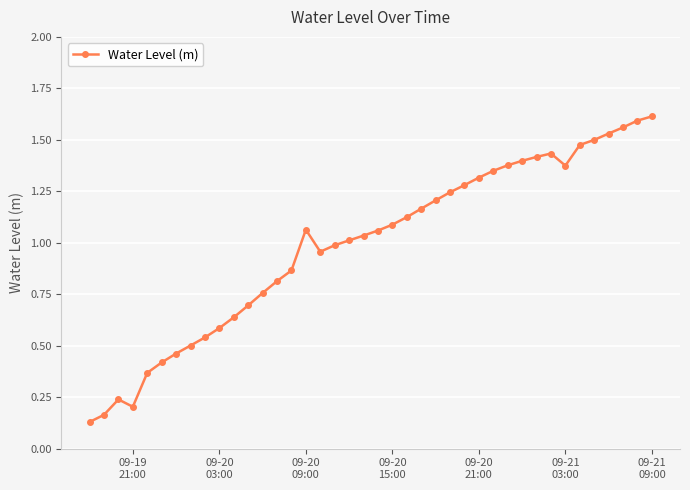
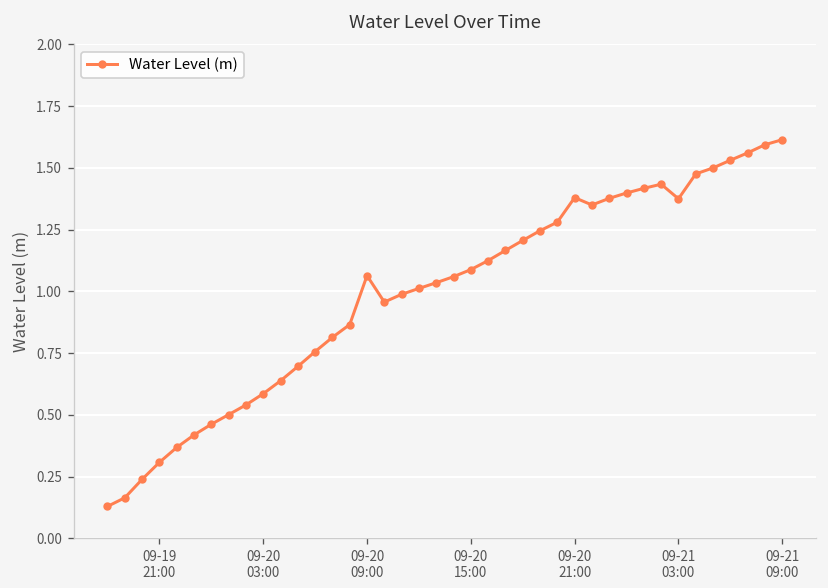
  {
-   "09-19 21:00": 0.20,
+   "09-19 21:00": 0.31,
    "09-20 03:00": 0.59,
    "09-20 09:00": 1.06,
    "09-20 15:00": 1.09,
-   "09-20 21:00": 1.32,
+   "09-20 21:00": 1.38,
    "09-21 03:00": 1.37,
    "09-21 09:00": 1.61
  }
